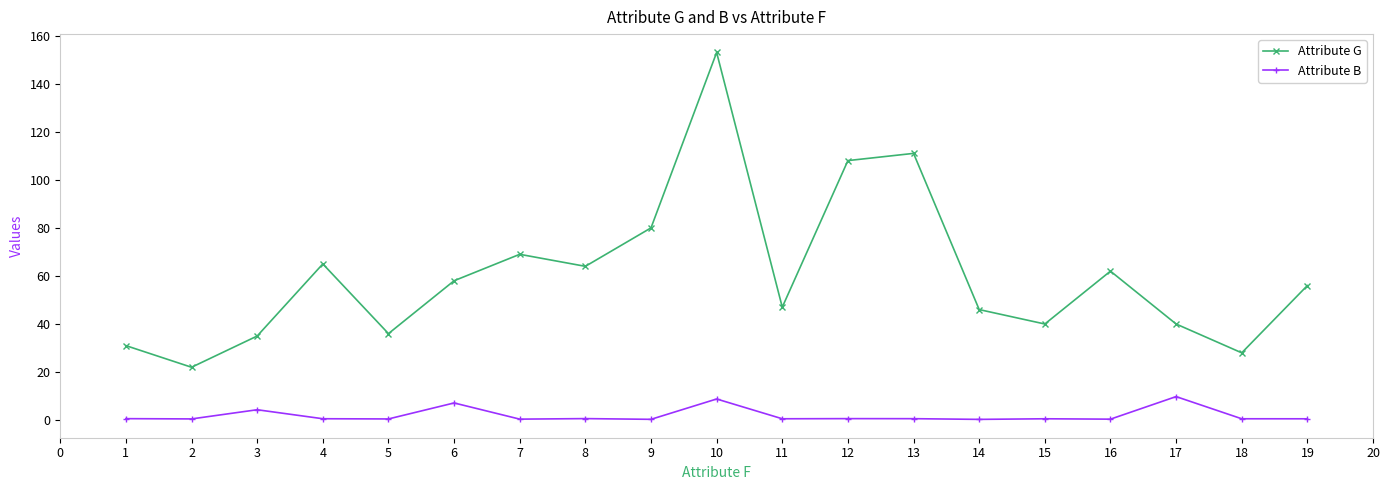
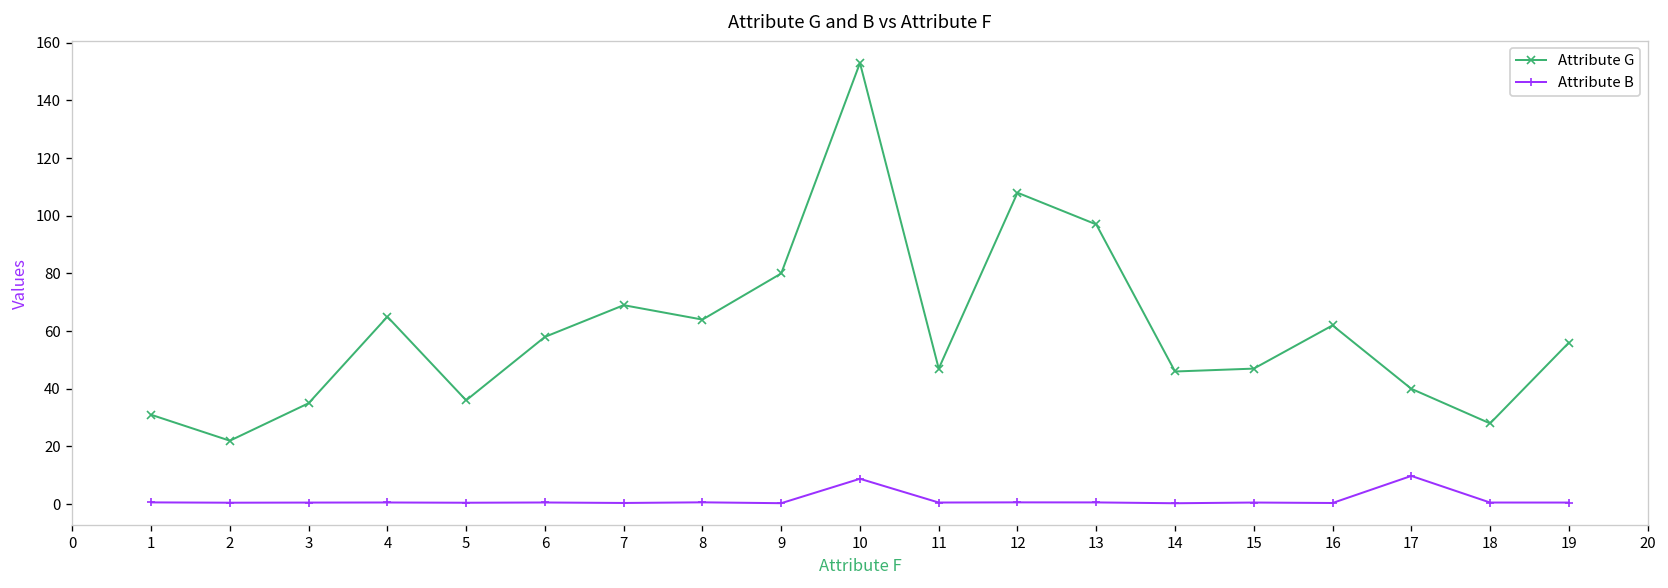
  {
    "Attribute G": {
      "1": 31,
      "2": 22,
      "3": 35,
      "4": 65,
      "5": 36,
      "6": 58,
      "7": 69,
      "8": 64,
      "9": 80,
      "10": 153,
      "11": 47,
      "12": 108,
-     "13": 111,
+     "13": 97,
      "14": 46,
-     "15": 40,
+     "15": 47,
      "16": 62,
      "17": 40,
      "18": 28,
      "19": 56
    },
    "Attribute B": {
      "1": 1,
      "2": 1,
-     "3": 4,
+     "3": 1,
      "4": 1,
      "5": 0,
-     "6": 7,
+     "6": 1,
      "7": 0,
      "8": 1,
      "9": 0,
      "10": 9,
      "11": 1,
      "12": 1,
      "13": 1,
      "14": 0,
      "15": 1,
      "16": 0,
      "17": 10,
      "18": 1,
      "19": 1
    }
  }
